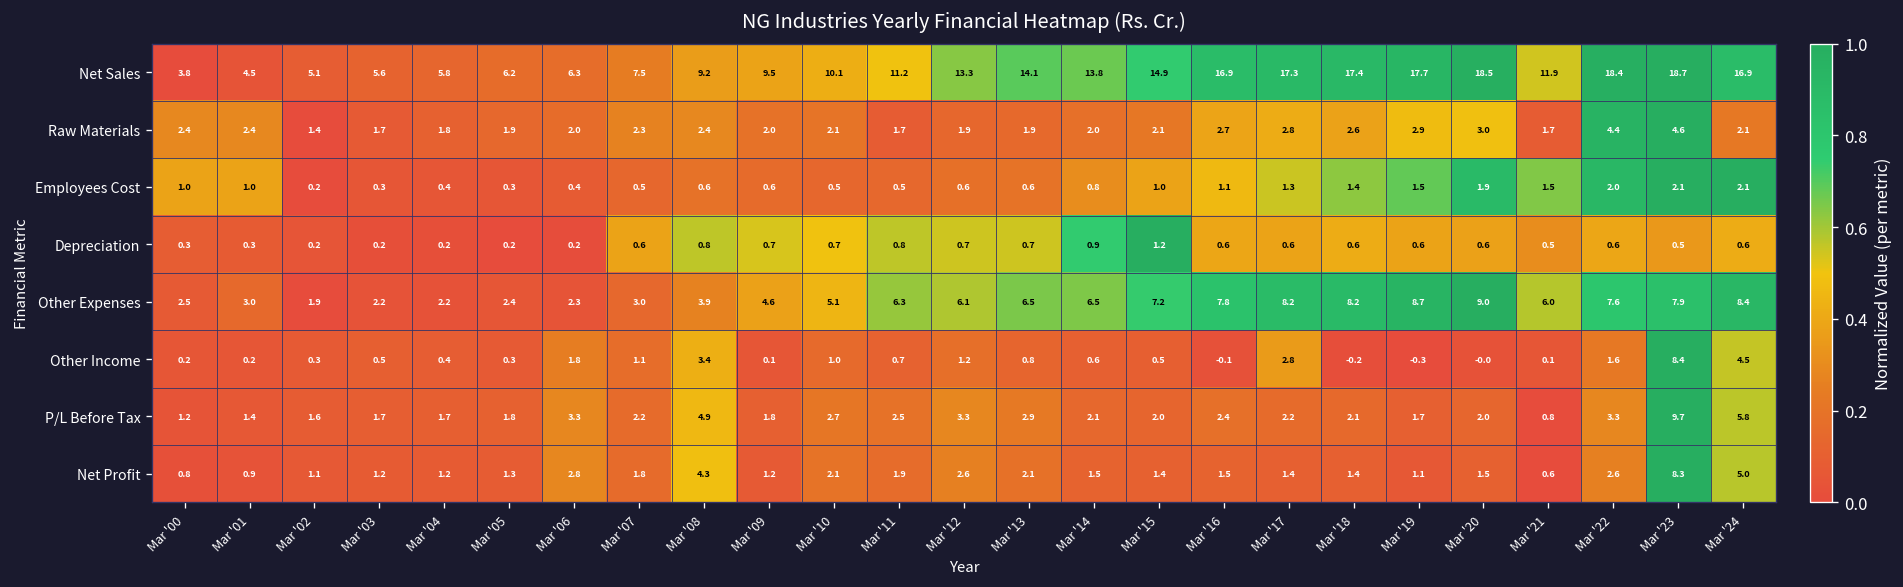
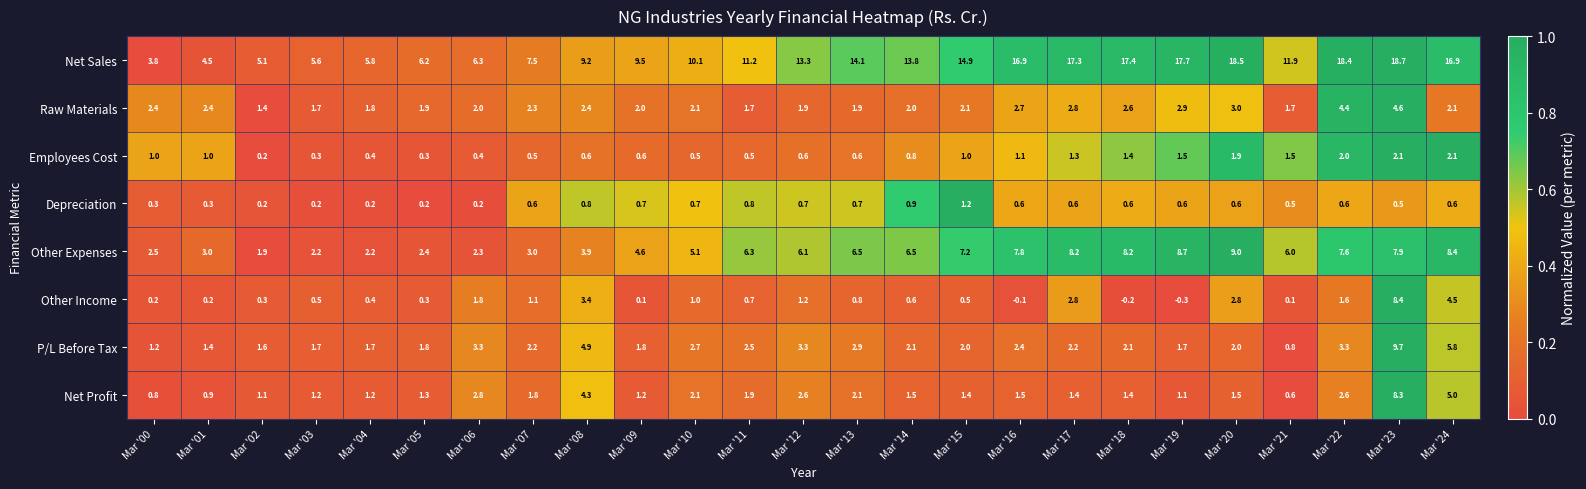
  {
    "Net Sales": {
      "Mar '00": 3.8,
      "Mar '01": 4.5,
      "Mar '02": 5.1,
      "Mar '03": 5.6,
      "Mar '04": 5.8,
      "Mar '05": 6.2,
      "Mar '06": 6.3,
      "Mar '07": 7.5,
      "Mar '08": 9.2,
      "Mar '09": 9.5,
      "Mar '10": 10.1,
      "Mar '11": 11.2,
      "Mar '12": 13.3,
      "Mar '13": 14.1,
      "Mar '14": 13.8,
      "Mar '15": 14.9,
      "Mar '16": 16.9,
      "Mar '17": 17.3,
      "Mar '18": 17.4,
      "Mar '19": 17.7,
      "Mar '20": 18.5,
      "Mar '21": 11.9,
      "Mar '22": 18.4,
      "Mar '23": 18.7,
      "Mar '24": 16.9
    },
    "Raw Materials": {
      "Mar '00": 2.4,
      "Mar '01": 2.4,
      "Mar '02": 1.4,
      "Mar '03": 1.7,
      "Mar '04": 1.8,
      "Mar '05": 1.9,
      "Mar '06": 2.0,
      "Mar '07": 2.3,
      "Mar '08": 2.4,
      "Mar '09": 2.0,
      "Mar '10": 2.1,
      "Mar '11": 1.7,
      "Mar '12": 1.9,
      "Mar '13": 1.9,
      "Mar '14": 2.0,
      "Mar '15": 2.1,
      "Mar '16": 2.7,
      "Mar '17": 2.8,
      "Mar '18": 2.6,
      "Mar '19": 2.9,
      "Mar '20": 3.0,
      "Mar '21": 1.7,
      "Mar '22": 4.4,
      "Mar '23": 4.6,
      "Mar '24": 2.1
    },
    "Employees Cost": {
      "Mar '00": 1.0,
      "Mar '01": 1.0,
      "Mar '02": 0.2,
      "Mar '03": 0.3,
      "Mar '04": 0.4,
      "Mar '05": 0.3,
      "Mar '06": 0.4,
      "Mar '07": 0.5,
      "Mar '08": 0.6,
      "Mar '09": 0.6,
      "Mar '10": 0.5,
      "Mar '11": 0.5,
      "Mar '12": 0.6,
      "Mar '13": 0.6,
      "Mar '14": 0.8,
      "Mar '15": 1.0,
      "Mar '16": 1.1,
      "Mar '17": 1.3,
      "Mar '18": 1.4,
      "Mar '19": 1.5,
      "Mar '20": 1.9,
      "Mar '21": 1.5,
      "Mar '22": 2.0,
      "Mar '23": 2.1,
      "Mar '24": 2.1
    },
    "Depreciation": {
      "Mar '00": 0.3,
      "Mar '01": 0.3,
      "Mar '02": 0.2,
      "Mar '03": 0.2,
      "Mar '04": 0.2,
      "Mar '05": 0.2,
      "Mar '06": 0.2,
      "Mar '07": 0.6,
      "Mar '08": 0.8,
      "Mar '09": 0.7,
      "Mar '10": 0.7,
      "Mar '11": 0.8,
      "Mar '12": 0.7,
      "Mar '13": 0.7,
      "Mar '14": 0.9,
      "Mar '15": 1.2,
      "Mar '16": 0.6,
      "Mar '17": 0.6,
      "Mar '18": 0.6,
      "Mar '19": 0.6,
      "Mar '20": 0.6,
      "Mar '21": 0.5,
      "Mar '22": 0.6,
      "Mar '23": 0.5,
      "Mar '24": 0.6
    },
    "Other Expenses": {
      "Mar '00": 2.5,
      "Mar '01": 3.0,
      "Mar '02": 1.9,
      "Mar '03": 2.2,
      "Mar '04": 2.2,
      "Mar '05": 2.4,
      "Mar '06": 2.3,
      "Mar '07": 3.0,
      "Mar '08": 3.9,
      "Mar '09": 4.6,
      "Mar '10": 5.1,
      "Mar '11": 6.3,
      "Mar '12": 6.1,
      "Mar '13": 6.5,
      "Mar '14": 6.5,
      "Mar '15": 7.2,
      "Mar '16": 7.8,
      "Mar '17": 8.2,
      "Mar '18": 8.2,
      "Mar '19": 8.7,
      "Mar '20": 9.0,
      "Mar '21": 6.0,
      "Mar '22": 7.6,
      "Mar '23": 7.9,
      "Mar '24": 8.4
    },
    "Other Income": {
      "Mar '00": 0.2,
      "Mar '01": 0.2,
      "Mar '02": 0.3,
      "Mar '03": 0.5,
      "Mar '04": 0.4,
      "Mar '05": 0.3,
      "Mar '06": 1.8,
      "Mar '07": 1.1,
      "Mar '08": 3.4,
      "Mar '09": 0.1,
      "Mar '10": 1.0,
      "Mar '11": 0.7,
      "Mar '12": 1.2,
      "Mar '13": 0.8,
      "Mar '14": 0.6,
      "Mar '15": 0.5,
      "Mar '16": -0.1,
      "Mar '17": 2.8,
      "Mar '18": -0.2,
      "Mar '19": -0.3,
-     "Mar '20": -0.0,
+     "Mar '20": 2.8,
      "Mar '21": 0.1,
      "Mar '22": 1.6,
      "Mar '23": 8.4,
      "Mar '24": 4.5
    },
    "P/L Before Tax": {
      "Mar '00": 1.2,
      "Mar '01": 1.4,
      "Mar '02": 1.6,
      "Mar '03": 1.7,
      "Mar '04": 1.7,
      "Mar '05": 1.8,
      "Mar '06": 3.3,
      "Mar '07": 2.2,
      "Mar '08": 4.9,
      "Mar '09": 1.8,
      "Mar '10": 2.7,
      "Mar '11": 2.5,
      "Mar '12": 3.3,
      "Mar '13": 2.9,
      "Mar '14": 2.1,
      "Mar '15": 2.0,
      "Mar '16": 2.4,
      "Mar '17": 2.2,
      "Mar '18": 2.1,
      "Mar '19": 1.7,
      "Mar '20": 2.0,
      "Mar '21": 0.8,
      "Mar '22": 3.3,
      "Mar '23": 9.7,
      "Mar '24": 5.8
    },
    "Net Profit": {
      "Mar '00": 0.8,
      "Mar '01": 0.9,
      "Mar '02": 1.1,
      "Mar '03": 1.2,
      "Mar '04": 1.2,
      "Mar '05": 1.3,
      "Mar '06": 2.8,
      "Mar '07": 1.8,
      "Mar '08": 4.3,
      "Mar '09": 1.2,
      "Mar '10": 2.1,
      "Mar '11": 1.9,
      "Mar '12": 2.6,
      "Mar '13": 2.1,
      "Mar '14": 1.5,
      "Mar '15": 1.4,
      "Mar '16": 1.5,
      "Mar '17": 1.4,
      "Mar '18": 1.4,
      "Mar '19": 1.1,
      "Mar '20": 1.5,
      "Mar '21": 0.6,
      "Mar '22": 2.6,
      "Mar '23": 8.3,
      "Mar '24": 5.0
    }
  }
